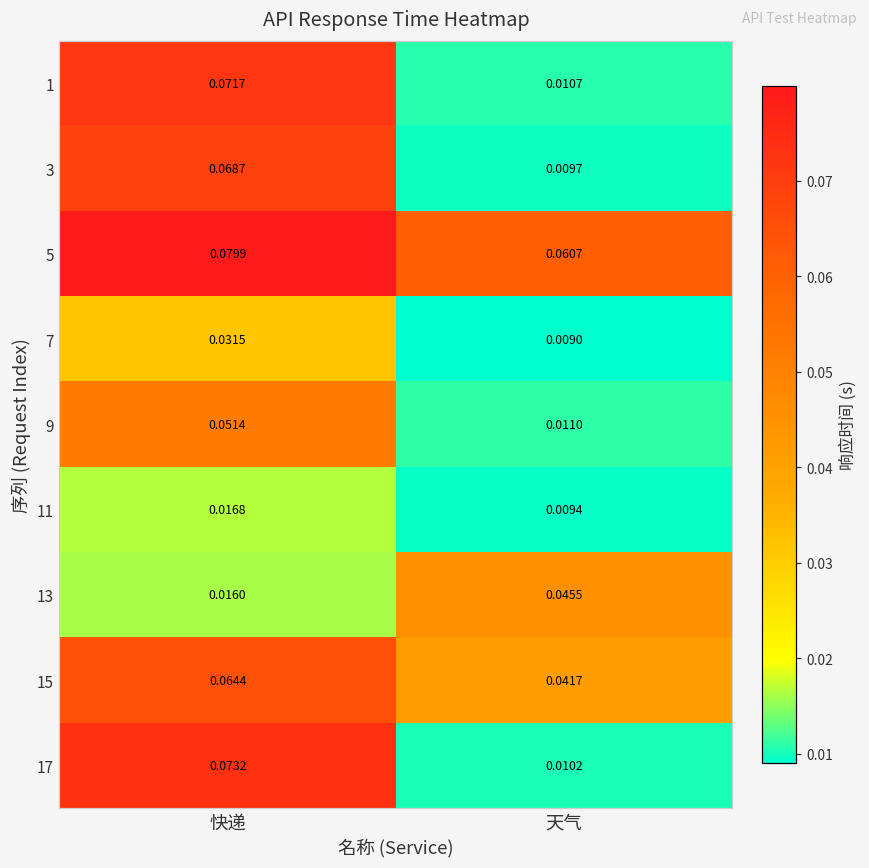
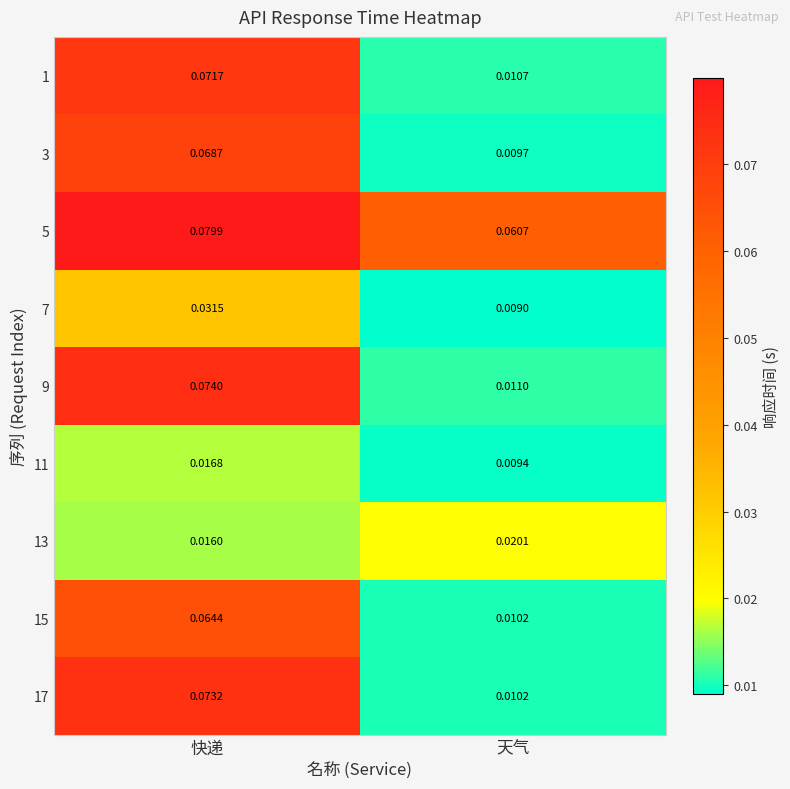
  {
    "1": {
      "快递": 0.0717,
      "天气": 0.0107
    },
    "3": {
      "快递": 0.0687,
      "天气": 0.0097
    },
    "5": {
      "快递": 0.0799,
      "天气": 0.0607
    },
    "7": {
      "快递": 0.0315,
      "天气": 0.0090
    },
    "9": {
-     "快递": 0.0514,
+     "快递": 0.0740,
      "天气": 0.0110
    },
    "11": {
      "快递": 0.0168,
      "天气": 0.0094
    },
    "13": {
      "快递": 0.0160,
-     "天气": 0.0455
+     "天气": 0.0201
    },
    "15": {
      "快递": 0.0644,
-     "天气": 0.0417
+     "天气": 0.0102
    },
    "17": {
      "快递": 0.0732,
      "天气": 0.0102
    }
  }
